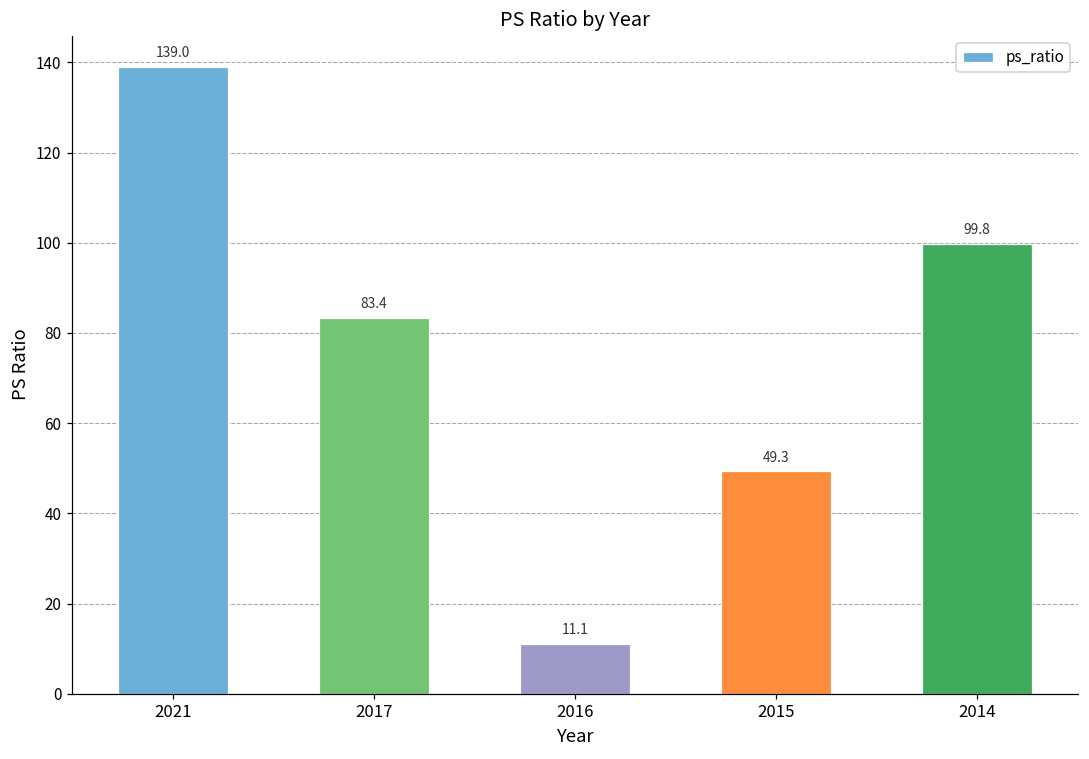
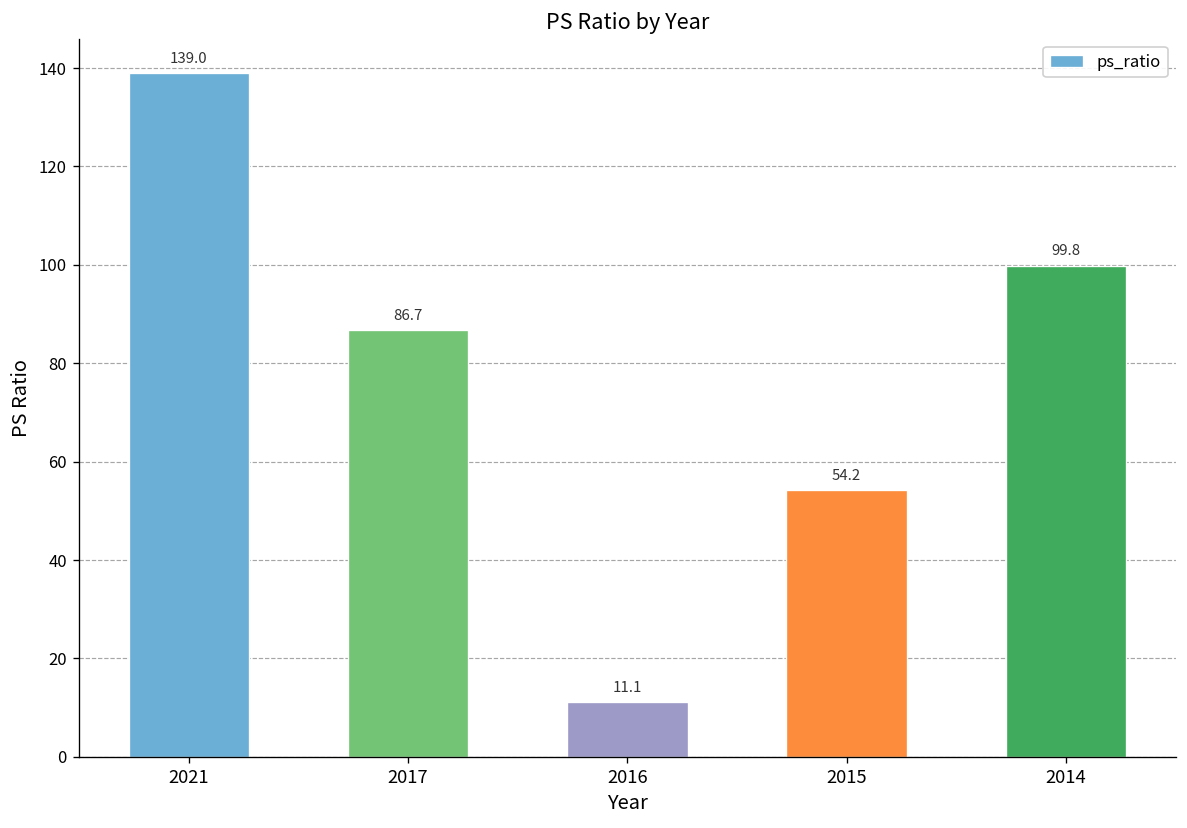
  {
    "2021": 139.0,
-   "2017": 83.4,
+   "2017": 86.7,
    "2016": 11.1,
-   "2015": 49.3,
+   "2015": 54.2,
    "2014": 99.8
  }
